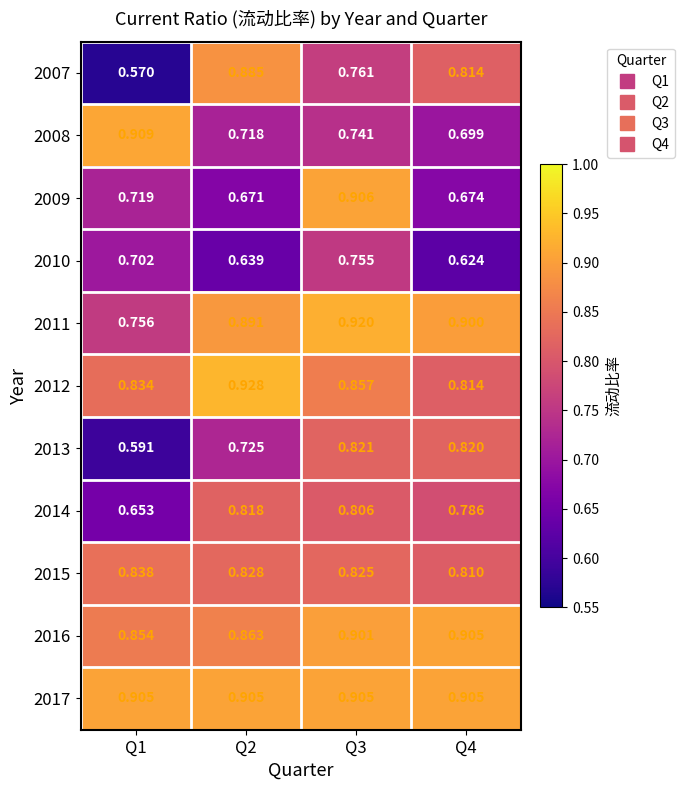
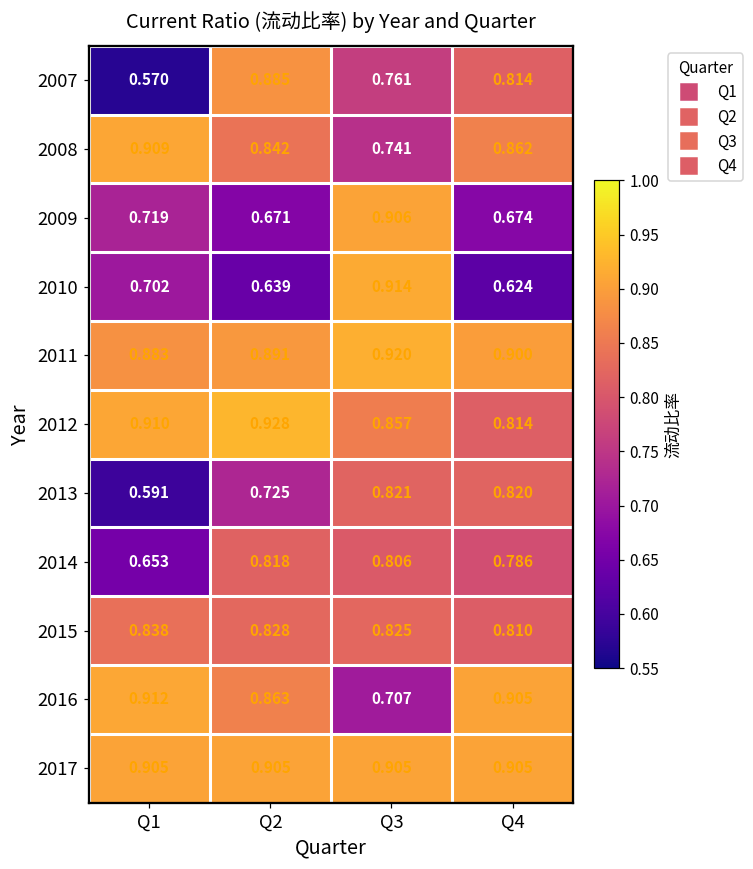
  {
    "2007": {
      "Q1": 0.570,
      "Q2": 0.885,
      "Q3": 0.761,
      "Q4": 0.814
    },
    "2008": {
      "Q1": 0.909,
-     "Q2": 0.718,
+     "Q2": 0.842,
      "Q3": 0.741,
-     "Q4": 0.699
+     "Q4": 0.862
    },
    "2009": {
      "Q1": 0.719,
      "Q2": 0.671,
      "Q3": 0.906,
      "Q4": 0.674
    },
    "2010": {
      "Q1": 0.702,
      "Q2": 0.639,
-     "Q3": 0.755,
+     "Q3": 0.914,
      "Q4": 0.624
    },
    "2011": {
-     "Q1": 0.756,
+     "Q1": 0.883,
      "Q2": 0.891,
      "Q3": 0.920,
      "Q4": 0.900
    },
    "2012": {
-     "Q1": 0.834,
+     "Q1": 0.910,
      "Q3": 0.857,
      "Q4": 0.814
    },
    "2013": {
      "Q1": 0.591,
      "Q2": 0.725,
      "Q3": 0.821,
      "Q4": 0.820
    },
    "2014": {
      "Q1": 0.653,
      "Q2": 0.818,
      "Q3": 0.806,
      "Q4": 0.786
    },
    "2015": {
      "Q1": 0.838,
      "Q2": 0.828,
      "Q3": 0.825,
      "Q4": 0.810
    },
    "2016": {
-     "Q1": 0.854,
+     "Q1": 0.912,
      "Q2": 0.863,
-     "Q3": 0.901,
+     "Q3": 0.707,
      "Q4": 0.905
    },
    "2017": {
      "Q1": 0.905,
      "Q2": 0.905,
      "Q3": 0.905,
      "Q4": 0.905
    }
  }
